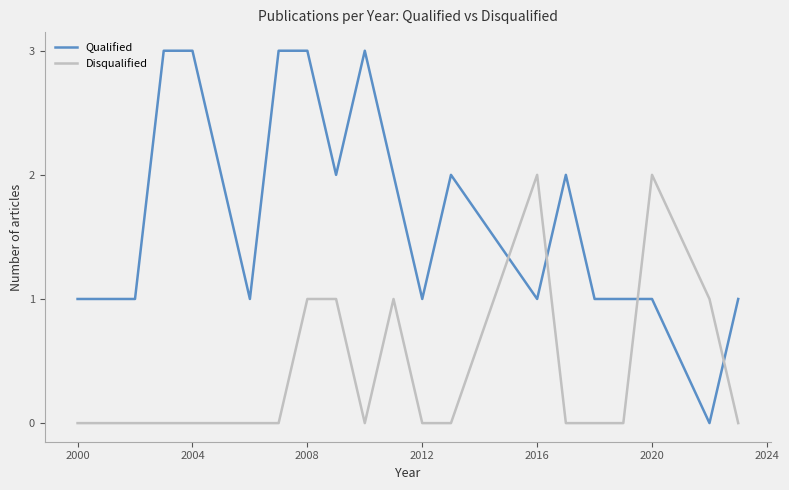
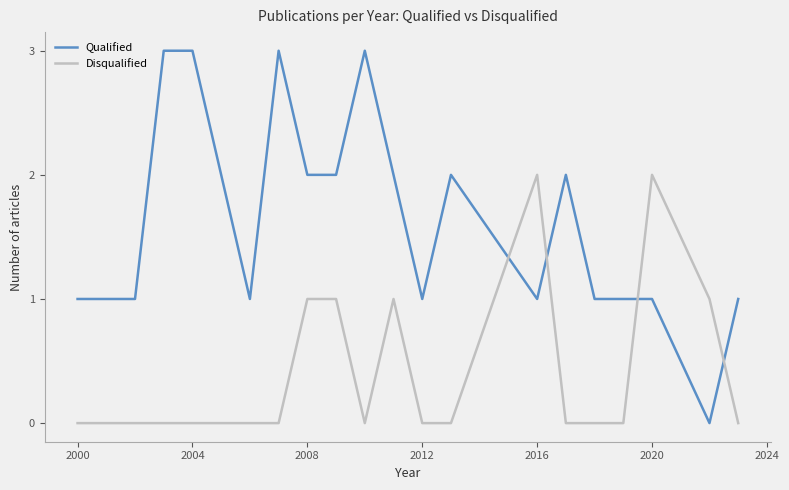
  {
    "Qualified": {
      "2000": 1,
      "2004": 3,
-     "2008": 3,
+     "2008": 2,
      "2012": 1,
      "2016": 1,
      "2020": 1
    },
    "Disqualified": {
      "2000": 0,
      "2004": 0,
      "2008": 1,
      "2012": 0,
      "2016": 2,
      "2020": 2
    }
  }
